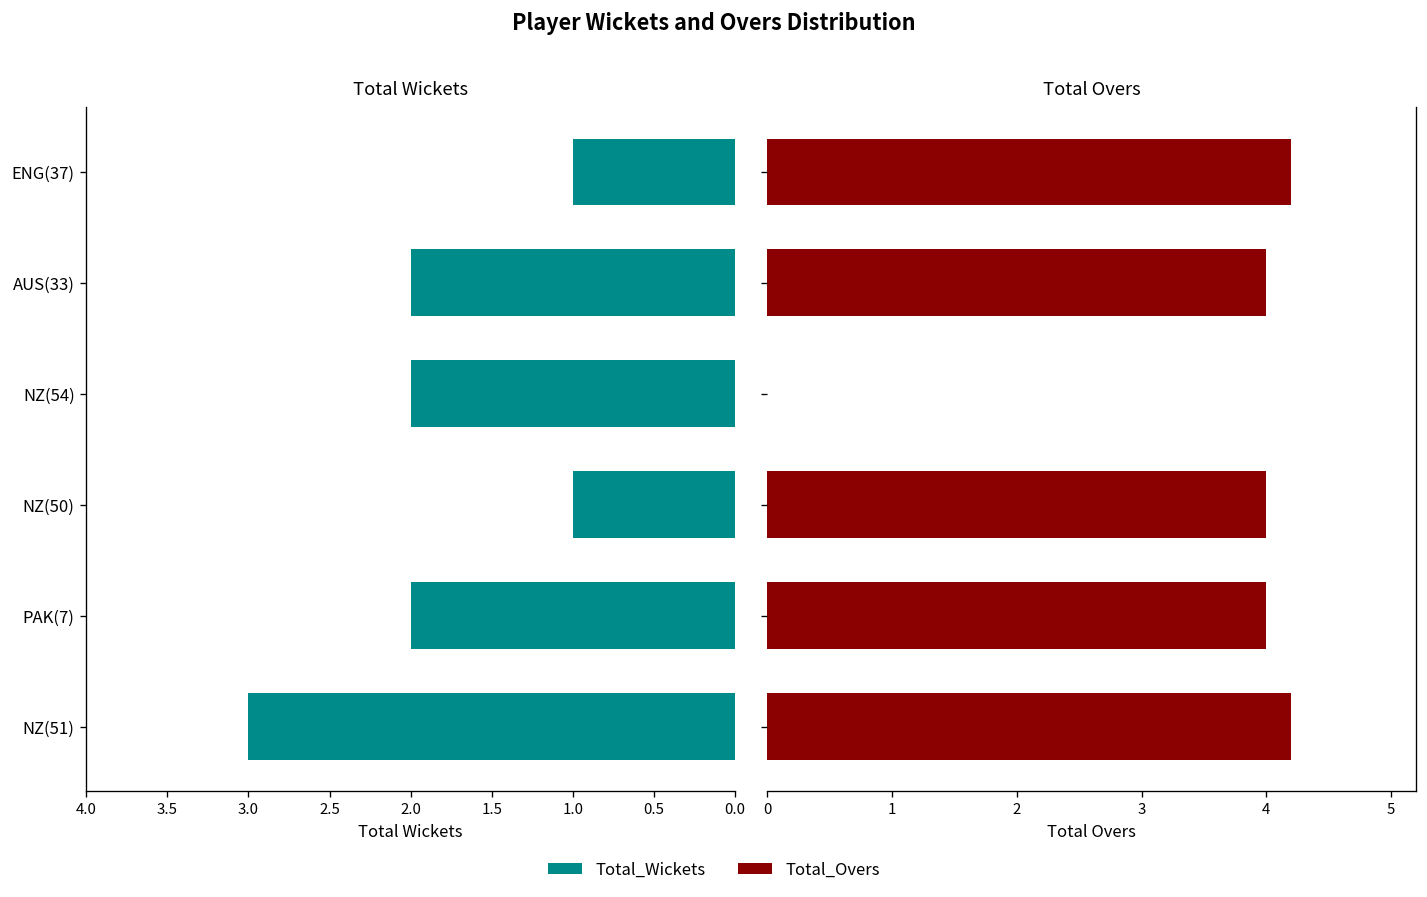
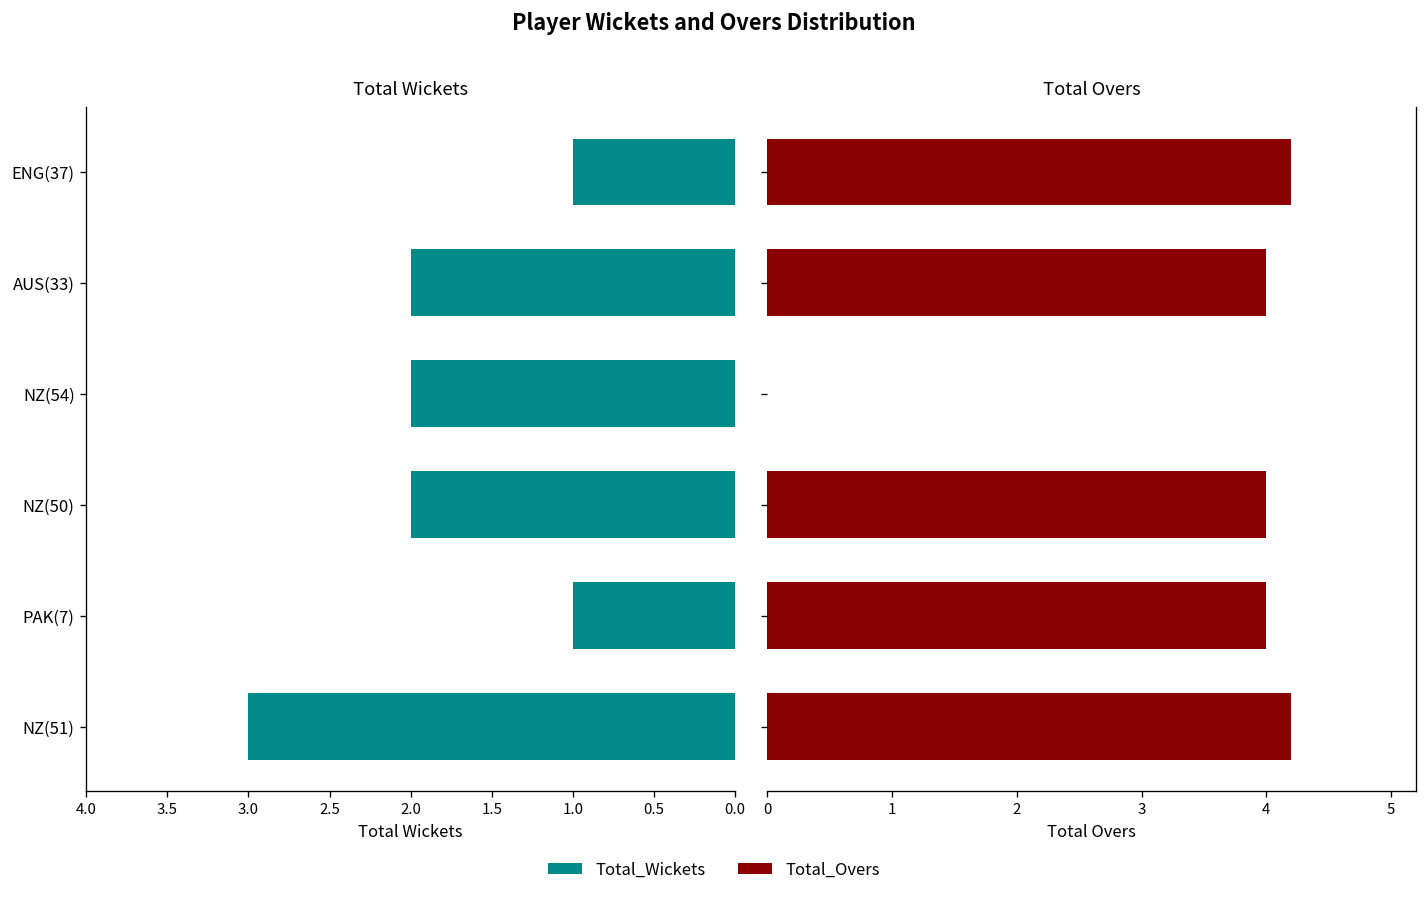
  {
    "Total Wickets": {
      "ENG(37)": 1,
      "AUS(33)": 2,
      "NZ(54)": 2,
-     "NZ(50)": 1,
-     "PAK(7)": 2,
+     "NZ(50)": 2,
+     "PAK(7)": 1,
      "NZ(51)": 3
    }
  }
